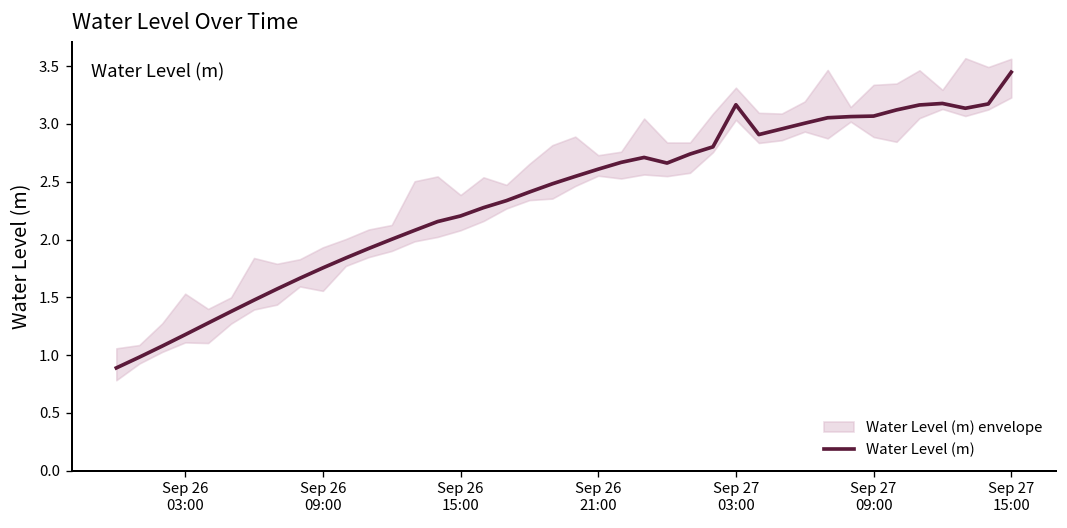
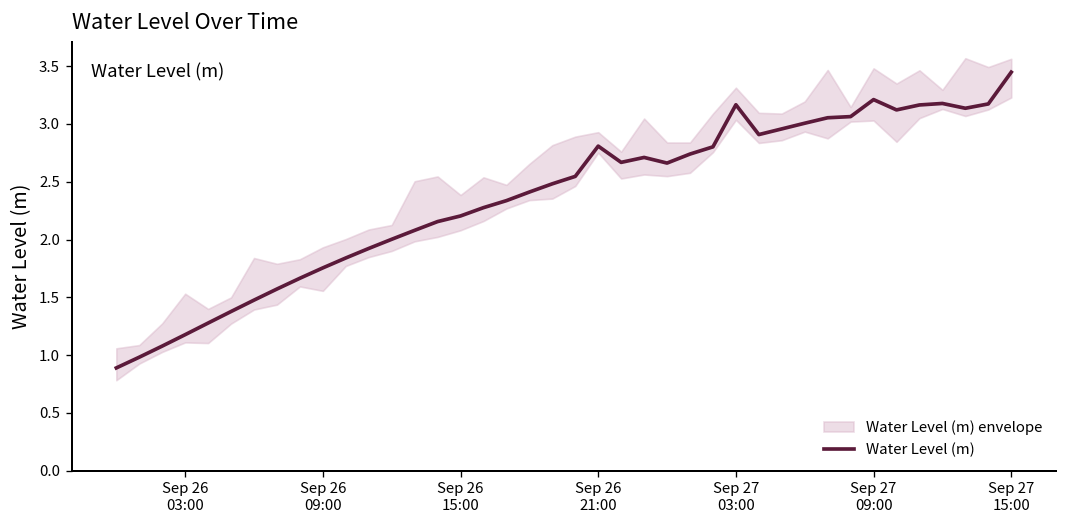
  {
    "Water Level (m)": {
      "Sep 26 03:00": 1.2,
      "Sep 26 09:00": 1.8,
      "Sep 26 15:00": 2.2,
-     "Sep 26 21:00": 2.6,
+     "Sep 26 21:00": 2.8,
      "Sep 27 03:00": 3.2,
-     "Sep 27 09:00": 3.1,
+     "Sep 27 09:00": 3.2,
      "Sep 27 15:00": 3.4
    }
  }
